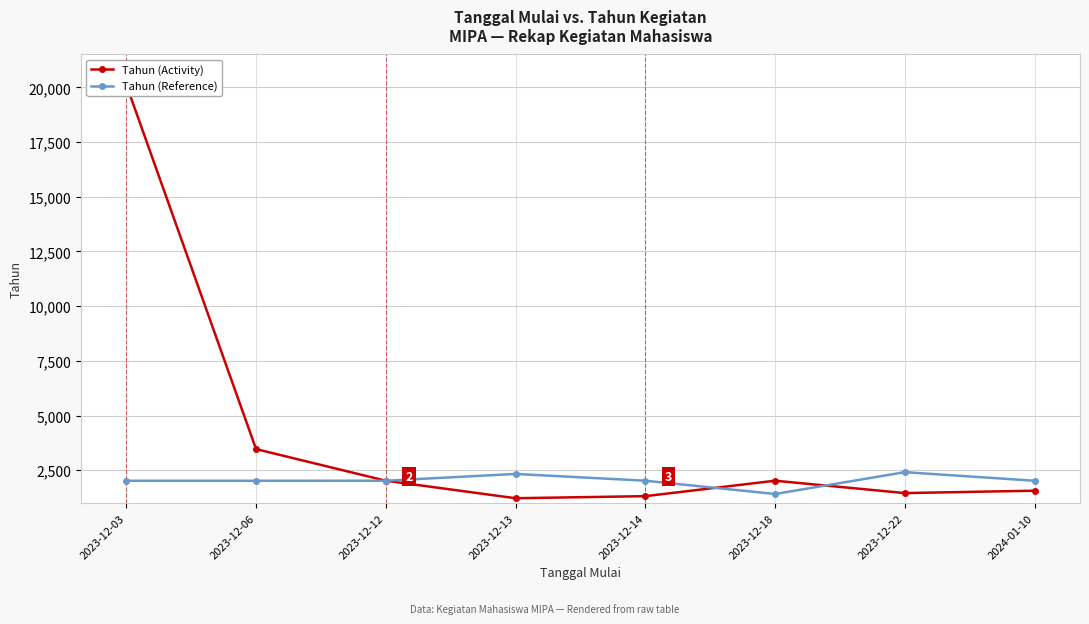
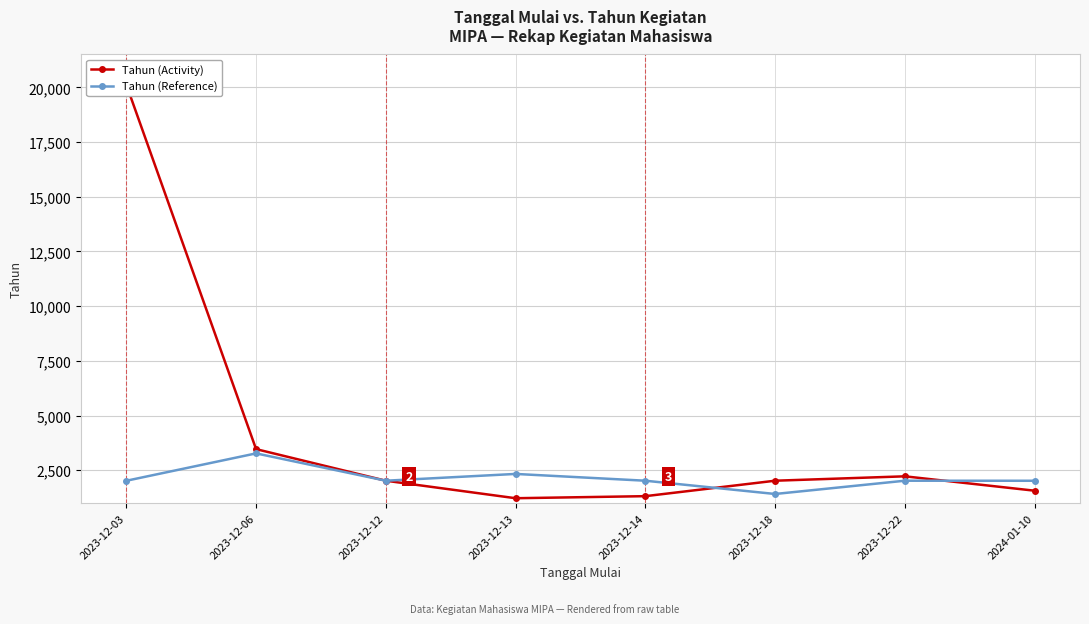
  {
    "Tahun (Activity)": {
      "2023-12-06": "3,500",
      "2023-12-13": "1,200",
      "2023-12-14": "1,300",
      "2023-12-18": "2,000",
-     "2023-12-22": "1,500",
+     "2023-12-22": "2,200",
      "2024-01-10": "1,600"
    },
    "Tahun (Reference)": {
      "2023-12-03": "2,000",
-     "2023-12-06": "2,000",
+     "2023-12-06": "3,300",
      "2023-12-13": "2,300",
      "2023-12-18": "1,400",
-     "2023-12-22": "2,400",
+     "2023-12-22": "2,000",
      "2024-01-10": "2,000"
    }
  }
